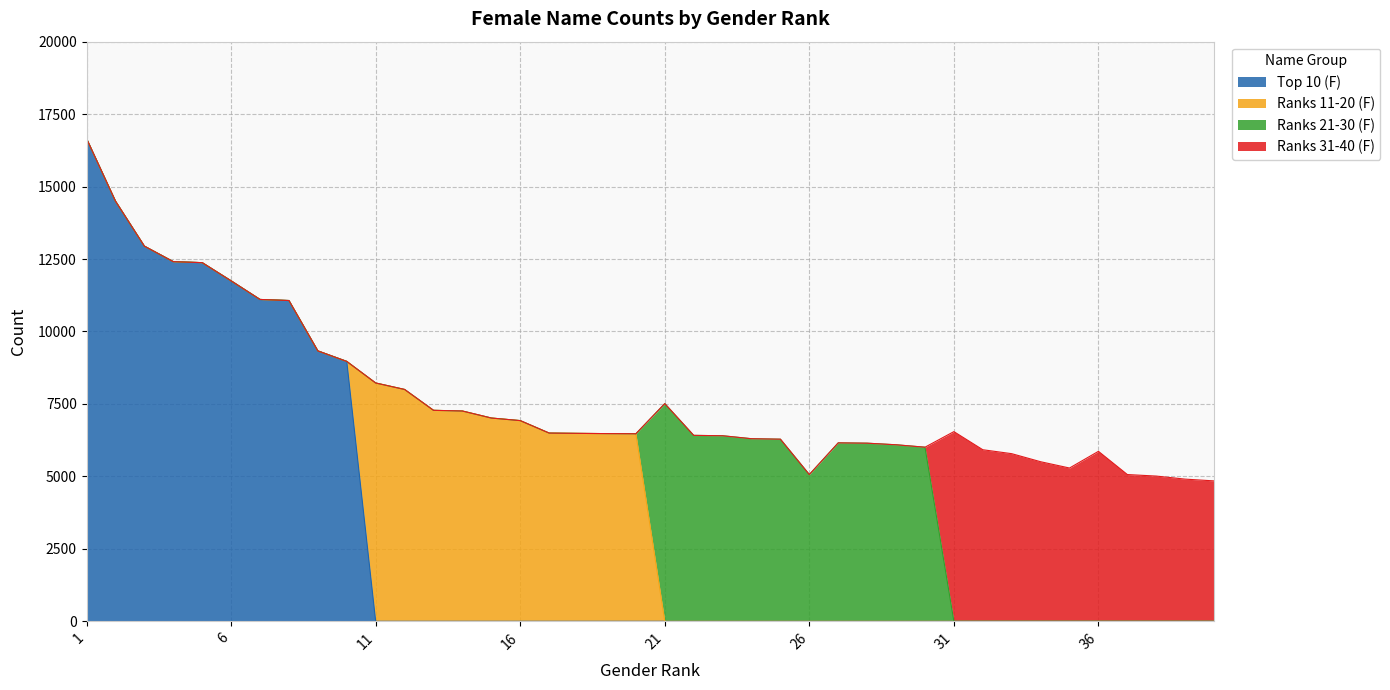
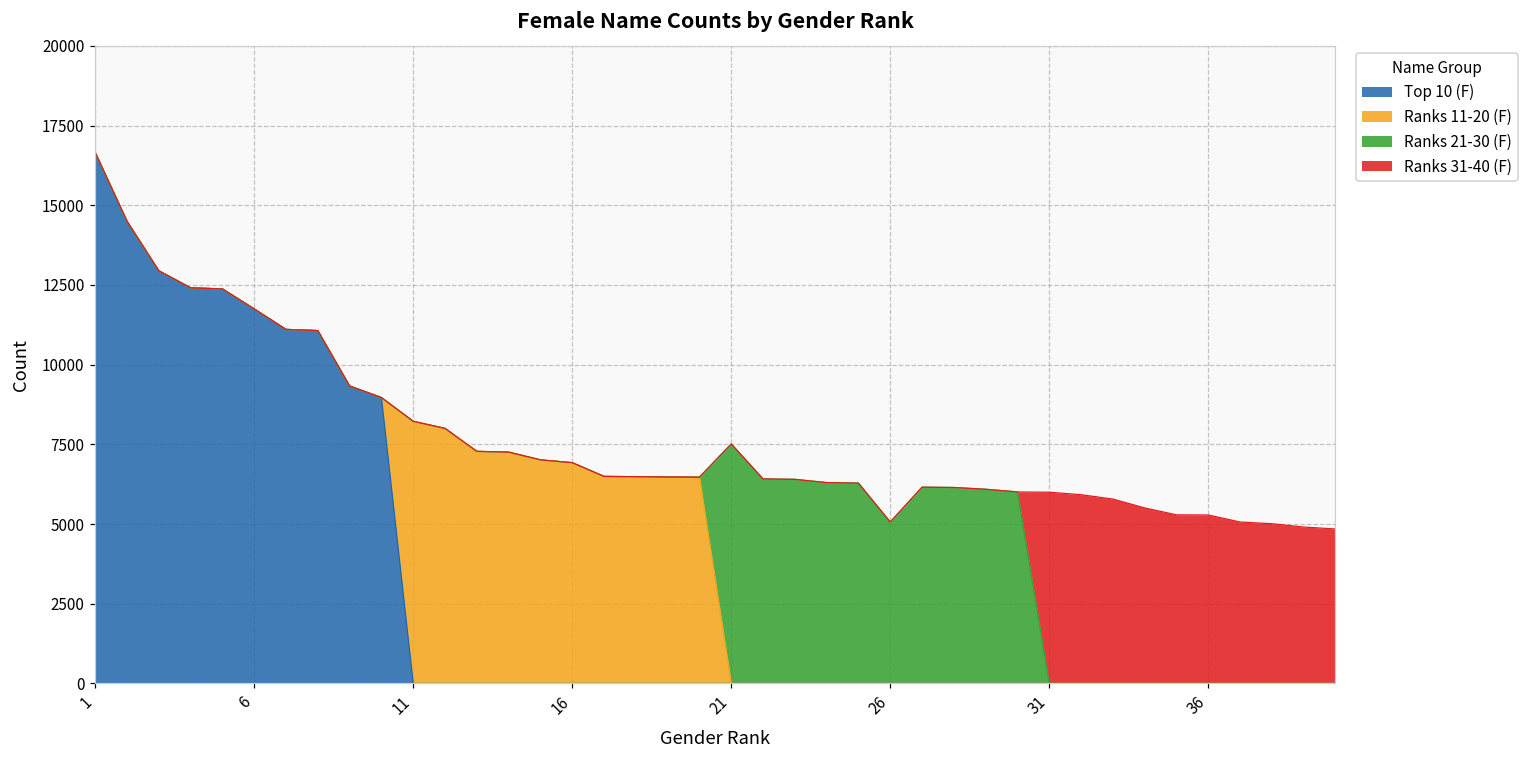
  {
    "Top 10 (F)": {
      "11": 0,
      "16": 0
    },
    "Ranks 31-40 (F)": {
-     "31": 6500,
-     "36": 5900
+     "31": 6000,
+     "36": 5300
    }
  }
